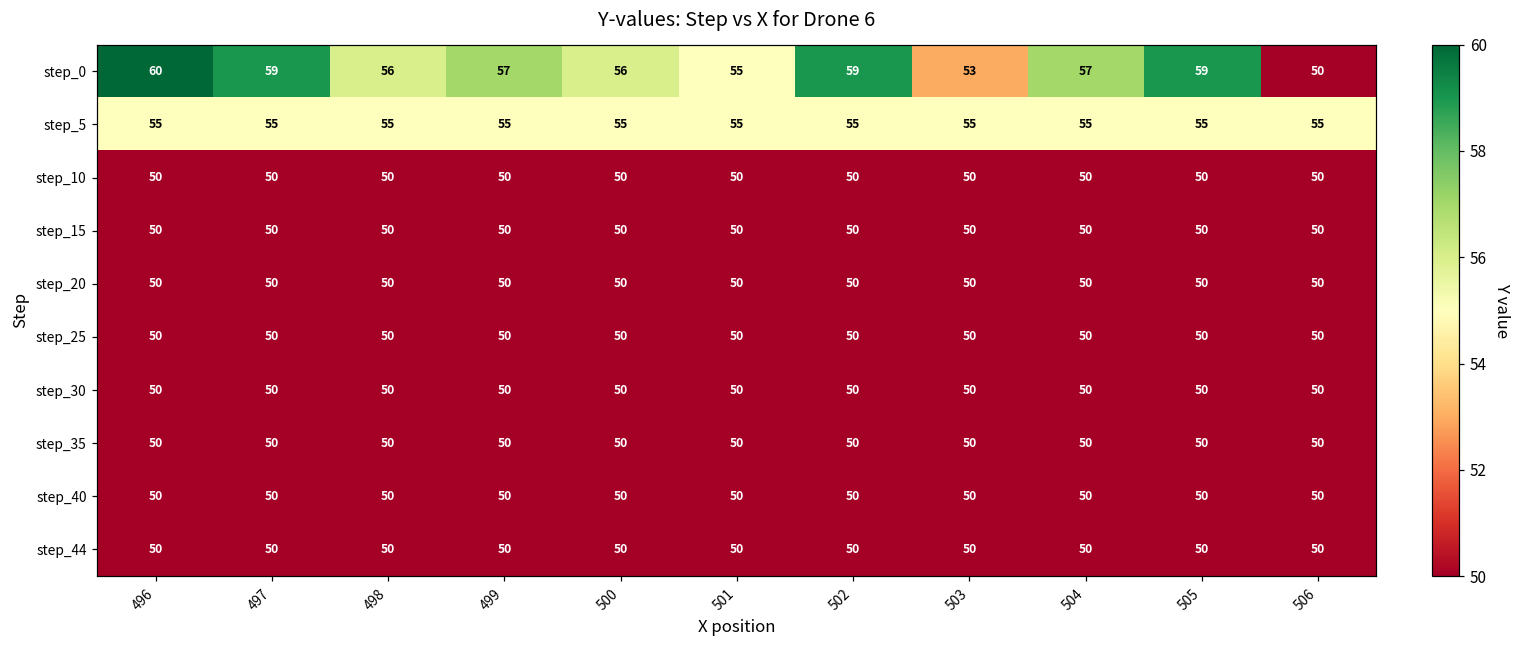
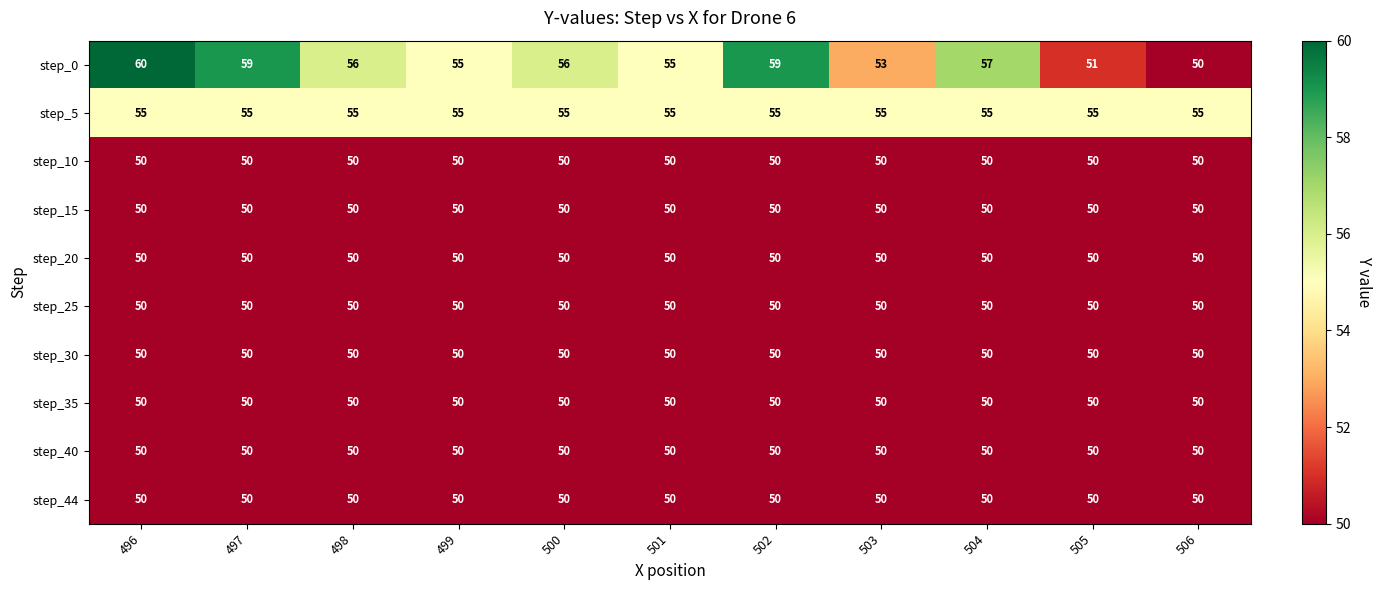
  {
    "step_0": {
      "496": 60,
      "497": 59,
      "498": 56,
-     "499": 57,
+     "499": 55,
      "500": 56,
      "501": 55,
      "502": 59,
      "503": 53,
      "504": 57,
-     "505": 59,
+     "505": 51,
      "506": 50
    },
    "step_5": {
      "496": 55,
      "497": 55,
      "498": 55,
      "499": 55,
      "500": 55,
      "501": 55,
      "502": 55,
      "503": 55,
      "504": 55,
      "505": 55,
      "506": 55
    },
    "step_10": {
      "496": 50,
      "497": 50,
      "498": 50,
      "499": 50,
      "500": 50,
      "501": 50,
      "502": 50,
      "503": 50,
      "504": 50,
      "505": 50,
      "506": 50
    },
    "step_15": {
      "496": 50,
      "497": 50,
      "498": 50,
      "499": 50,
      "500": 50,
      "501": 50,
      "502": 50,
      "503": 50,
      "504": 50,
      "505": 50,
      "506": 50
    },
    "step_20": {
      "496": 50,
      "497": 50,
      "498": 50,
      "499": 50,
      "500": 50,
      "501": 50,
      "502": 50,
      "503": 50,
      "504": 50,
      "505": 50,
      "506": 50
    },
    "step_25": {
      "496": 50,
      "497": 50,
      "498": 50,
      "499": 50,
      "500": 50,
      "501": 50,
      "502": 50,
      "503": 50,
      "504": 50,
      "505": 50,
      "506": 50
    },
    "step_30": {
      "496": 50,
      "497": 50,
      "498": 50,
      "499": 50,
      "500": 50,
      "501": 50,
      "502": 50,
      "503": 50,
      "504": 50,
      "505": 50,
      "506": 50
    },
    "step_35": {
      "496": 50,
      "497": 50,
      "498": 50,
      "499": 50,
      "500": 50,
      "501": 50,
      "502": 50,
      "503": 50,
      "504": 50,
      "505": 50,
      "506": 50
    },
    "step_40": {
      "496": 50,
      "497": 50,
      "498": 50,
      "499": 50,
      "500": 50,
      "501": 50,
      "502": 50,
      "503": 50,
      "504": 50,
      "505": 50,
      "506": 50
    },
    "step_44": {
      "496": 50,
      "497": 50,
      "498": 50,
      "499": 50,
      "500": 50,
      "501": 50,
      "502": 50,
      "503": 50,
      "504": 50,
      "505": 50,
      "506": 50
    }
  }
